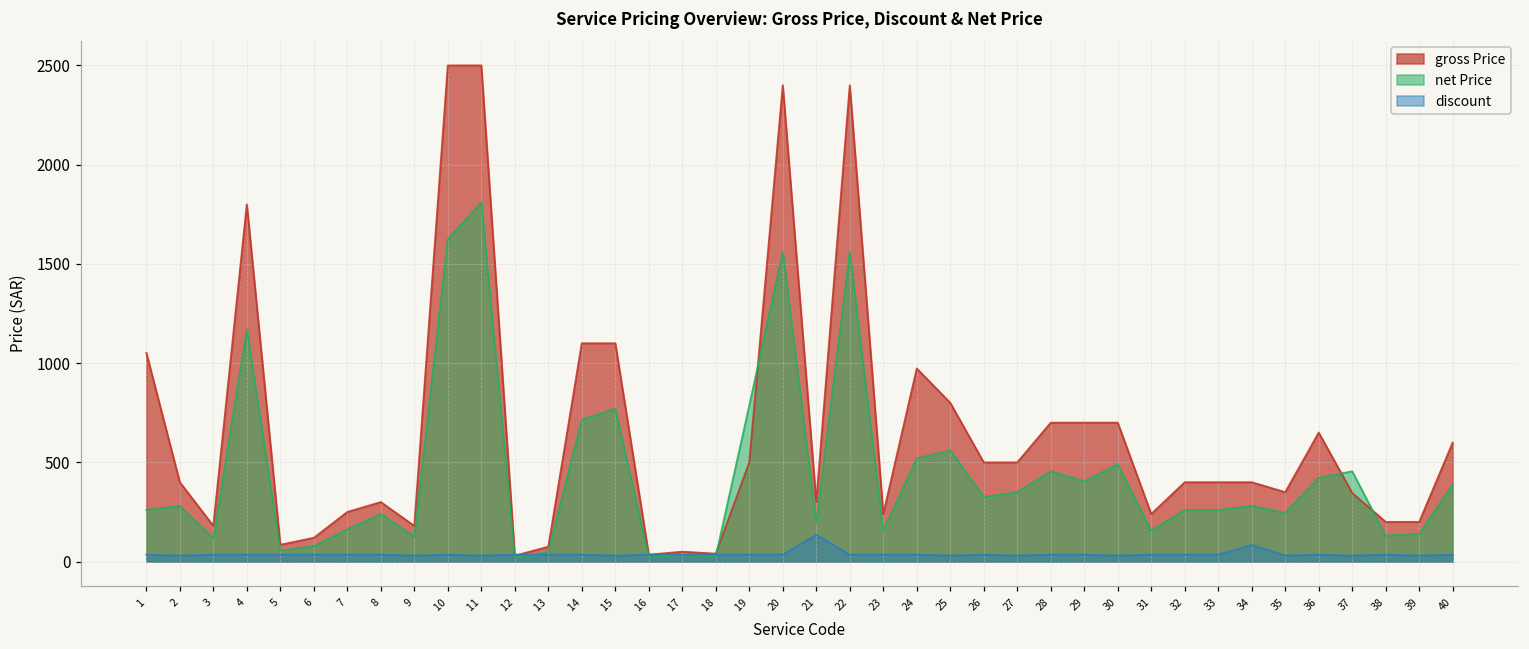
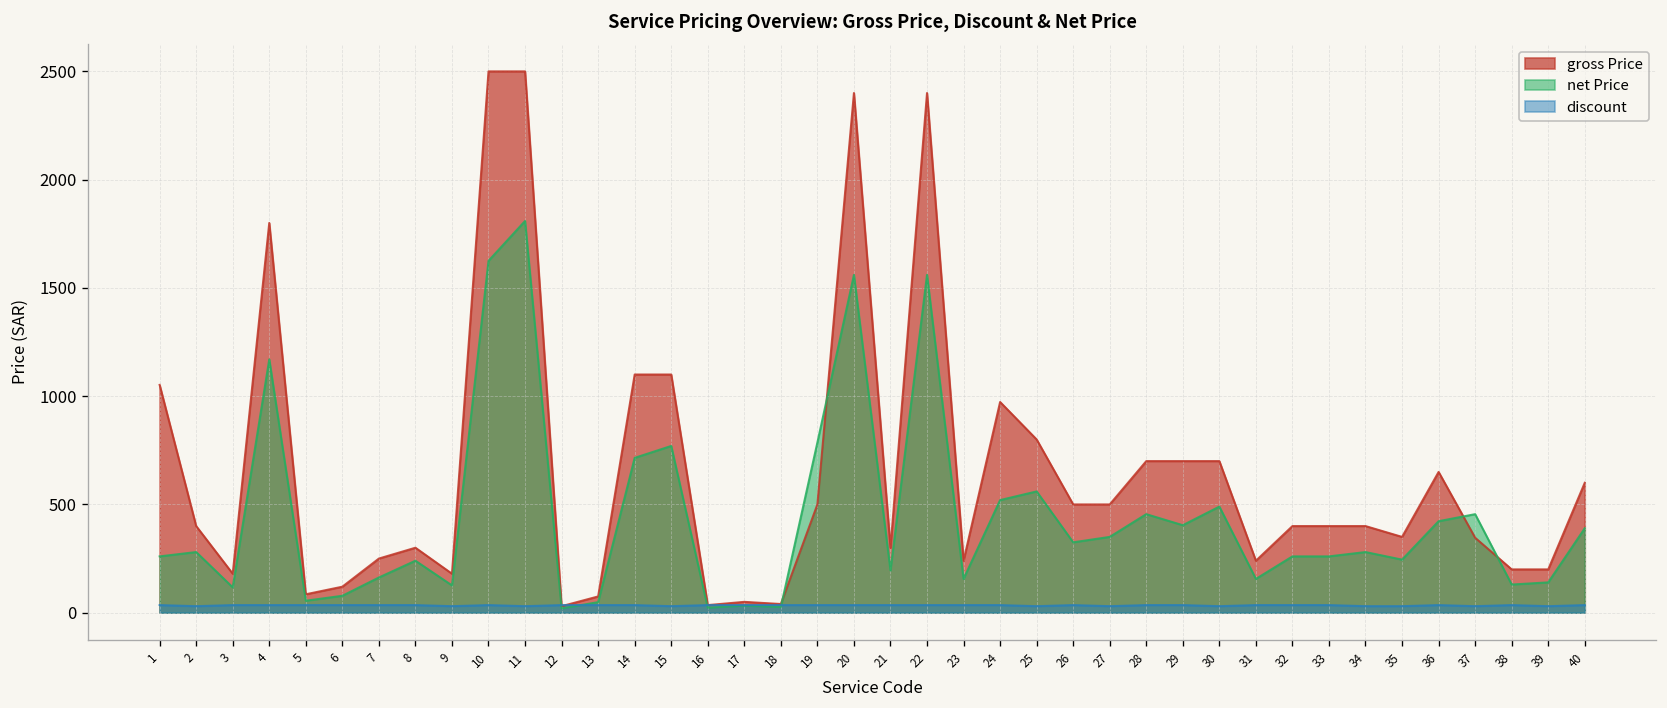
  {
    "gross Price": {
      "1": 1050,
      "2": 400,
      "3": 180,
      "4": 1800,
      "5": 90,
      "6": 120,
      "7": 250,
      "8": 300,
      "9": 180,
      "10": 2500,
      "11": 2500,
      "13": 80,
      "14": 1100,
      "15": 1100,
      "17": 50,
      "19": 500,
      "20": 2400,
      "21": 300,
      "22": 2400,
      "23": 240,
      "24": 970,
      "25": 800,
      "26": 500,
      "27": 500,
      "28": 700,
      "29": 700,
      "30": 700,
      "31": 240,
      "32": 400,
      "33": 400,
      "34": 400,
      "35": 350,
      "36": 650,
      "37": 350,
      "38": 200,
      "39": 200,
      "40": 600
    },
    "net Price": {
      "1": 260,
      "2": 280,
      "3": 120,
      "4": 1170,
      "5": 60,
      "6": 80,
      "7": 160,
      "8": 240,
      "9": 130,
      "10": 1630,
      "11": 1810,
      "14": 720,
      "15": 770,
      "19": 790,
      "20": 1560,
      "21": 200,
      "22": 1560,
      "23": 160,
      "24": 520,
      "25": 560,
      "26": 330,
      "27": 350,
      "28": 460,
      "29": 400,
      "30": 490,
      "31": 160,
      "32": 260,
      "33": 260,
      "34": 280,
      "35": 250,
      "36": 420,
      "37": 460,
      "38": 130,
      "39": 140,
      "40": 390
    },
    "discount": {
      "1": 40,
      "2": 30,
      "3": 40,
      "4": 40,
      "5": 40,
      "6": 40,
      "7": 40,
      "8": 40,
      "9": 30,
      "10": 40,
      "11": 30,
      "14": 40,
      "15": 30,
      "19": 40,
      "20": 40,
-     "21": 140,
+     "21": 40,
      "22": 40,
      "23": 40,
      "24": 40,
      "25": 30,
      "26": 40,
      "27": 30,
      "28": 40,
      "29": 40,
      "30": 30,
      "31": 40,
      "32": 40,
      "33": 40,
-     "34": 80,
+     "34": 30,
      "35": 30,
      "36": 40,
      "37": 30,
      "38": 40,
      "39": 30,
      "40": 40
    }
  }
